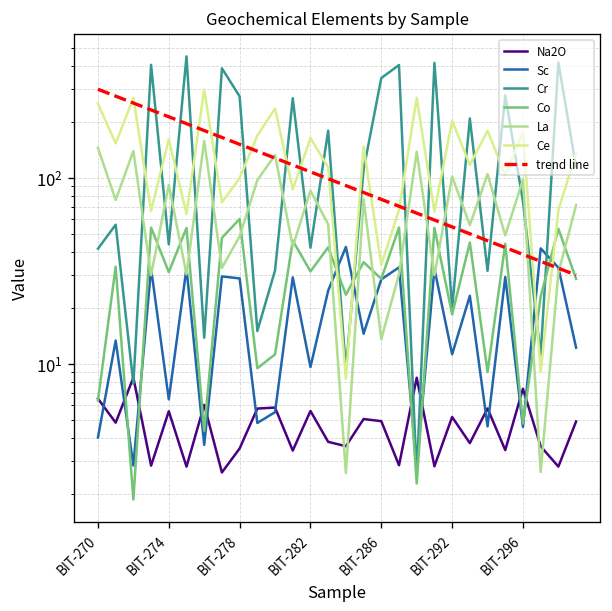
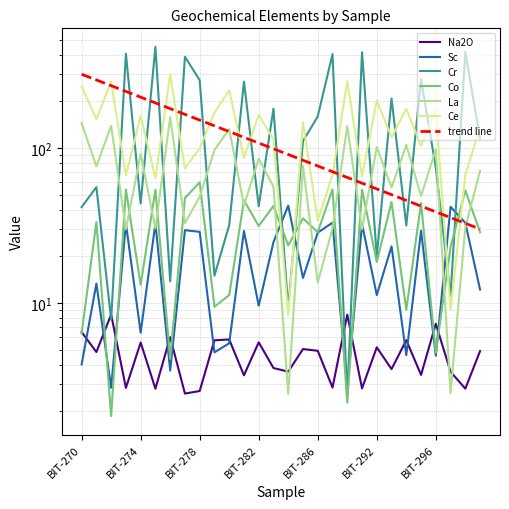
  {
    "Na2O": {
      "BIT-274": 5.6,
-     "BIT-278": 3.5,
+     "BIT-278": 2.7,
      "BIT-282": 5.6,
      "BIT-286": 4.9,
      "BIT-292": 5.2,
      "BIT-296": 7
    },
    "Sc": {
      "BIT-270": 4.0,
      "BIT-274": 6.4,
      "BIT-278": 29,
      "BIT-282": 10,
      "BIT-292": 11,
      "BIT-296": 4.6
    },
    "Cr": {
      "BIT-270": 42,
      "BIT-274": 44,
      "BIT-278": 270,
      "BIT-282": 42,
-     "BIT-286": 340,
+     "BIT-286": 160,
      "BIT-292": 20,
      "BIT-296": 70
    },
    "Co": {
-     "BIT-274": 31,
+     "BIT-274": 13,
      "BIT-278": 60,
      "BIT-282": 31,
      "BIT-292": 18,
      "BIT-296": 4.8
    },
    "trend line": {
      "BIT-270": 300
    }
  }
